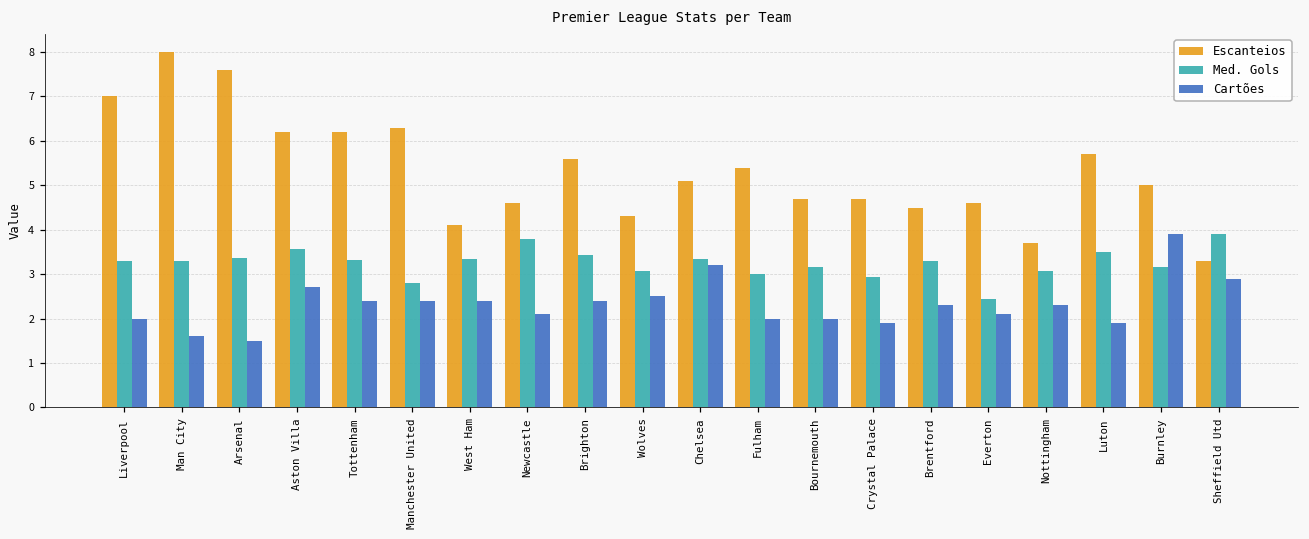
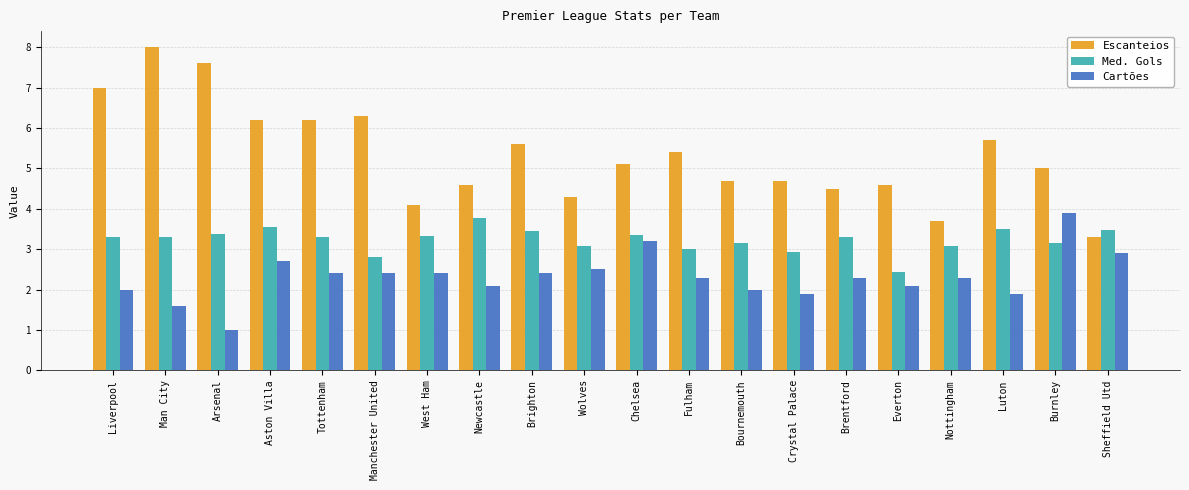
  {
    "Escanteios": {
      "Liverpool": 7.0,
      "Man City": 8.0,
      "Arsenal": 7.6,
      "Aston Villa": 6.2,
      "Tottenham": 6.2,
      "Manchester United": 6.3,
      "West Ham": 4.1,
      "Newcastle": 4.6,
      "Brighton": 5.6,
      "Wolves": 4.3,
      "Chelsea": 5.1,
      "Fulham": 5.4,
      "Bournemouth": 4.7,
      "Crystal Palace": 4.7,
      "Brentford": 4.5,
      "Everton": 4.6,
      "Nottingham": 3.7,
      "Luton": 5.7,
      "Burnley": 5.0,
      "Sheffield Utd": 3.3
    },
    "Med. Gols": {
      "Liverpool": 3.3,
      "Man City": 3.3,
      "Arsenal": 3.4,
      "Aston Villa": 3.6,
      "Tottenham": 3.3,
      "Manchester United": 2.8,
      "West Ham": 3.3,
      "Newcastle": 3.8,
      "Brighton": 3.4,
      "Wolves": 3.1,
      "Chelsea": 3.4,
      "Fulham": 3.0,
      "Bournemouth": 3.2,
      "Crystal Palace": 2.9,
      "Brentford": 3.3,
      "Everton": 2.4,
      "Nottingham": 3.1,
      "Luton": 3.5,
      "Burnley": 3.2,
-     "Sheffield Utd": 3.9
+     "Sheffield Utd": 3.5
    },
    "Cartões": {
      "Liverpool": 2.0,
      "Man City": 1.6,
-     "Arsenal": 1.5,
+     "Arsenal": 1.0,
      "Aston Villa": 2.7,
      "Tottenham": 2.4,
      "Manchester United": 2.4,
      "West Ham": 2.4,
      "Newcastle": 2.1,
      "Brighton": 2.4,
      "Wolves": 2.5,
      "Chelsea": 3.2,
-     "Fulham": 2.0,
+     "Fulham": 2.3,
      "Bournemouth": 2.0,
      "Crystal Palace": 1.9,
      "Brentford": 2.3,
      "Everton": 2.1,
      "Nottingham": 2.3,
      "Luton": 1.9,
      "Burnley": 3.9,
      "Sheffield Utd": 2.9
    }
  }
